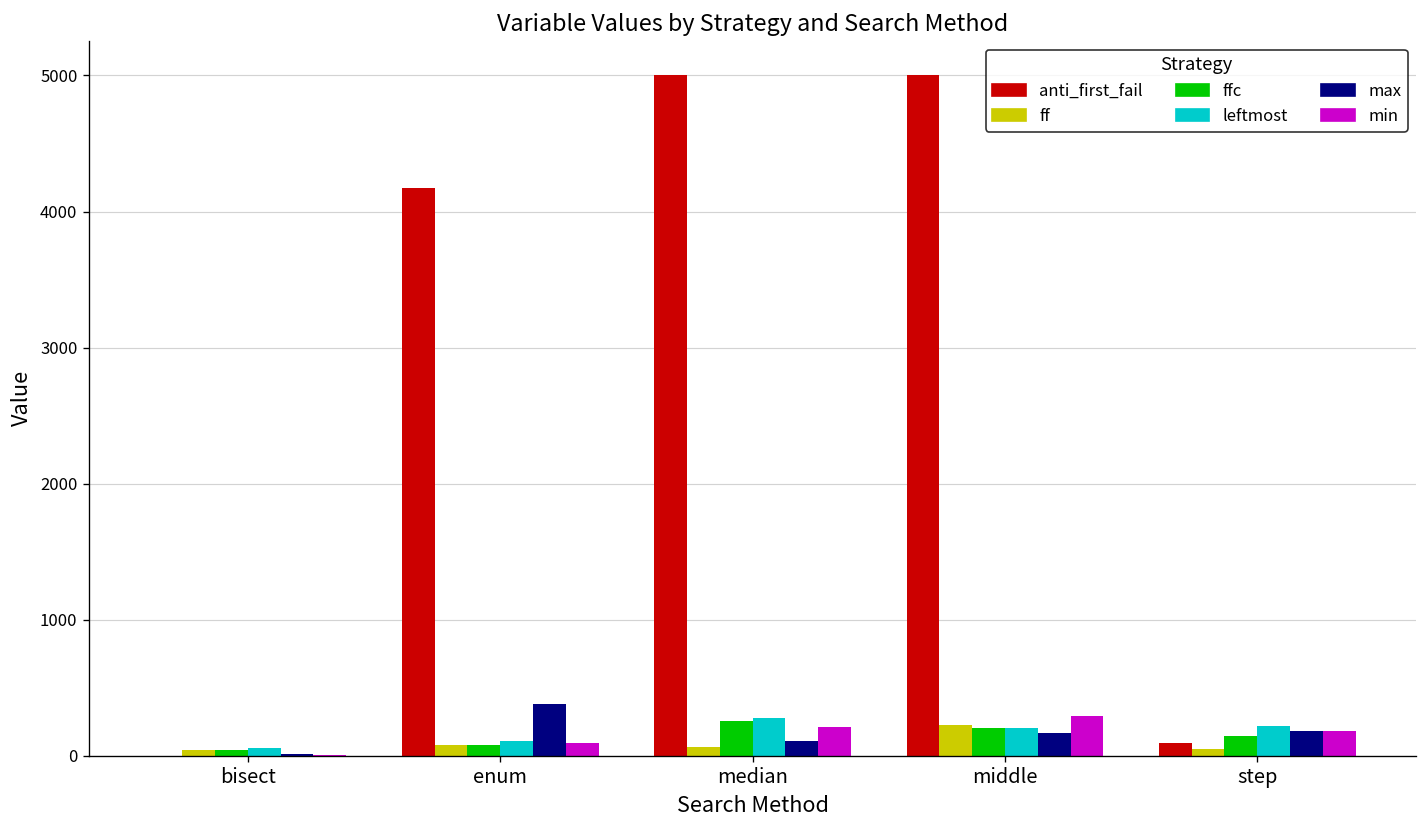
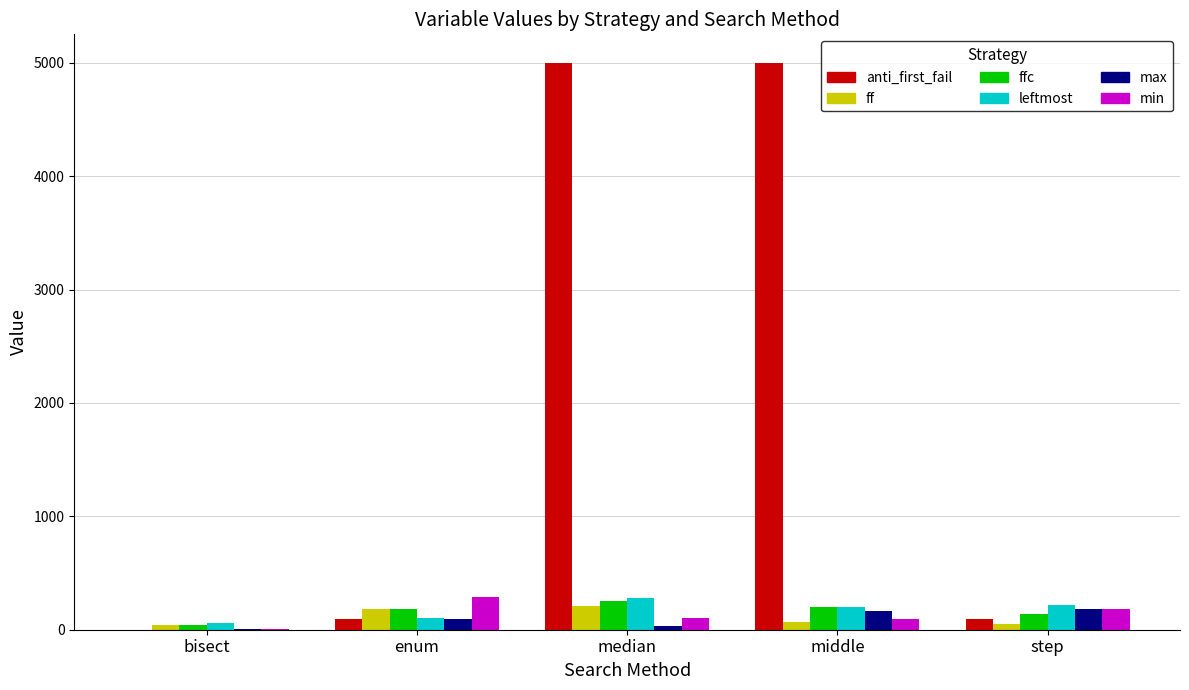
  {
    "anti_first_fail": {
-     "enum": 4170,
+     "enum": 90,
      "median": 5000,
      "middle": 5000,
      "step": 100
    },
    "ff": {
      "bisect": 40,
-     "enum": 80,
-     "median": 70,
-     "middle": 230,
+     "enum": 190,
+     "median": 210,
+     "middle": 70,
      "step": 50
    },
    "ffc": {
      "bisect": 40,
-     "enum": 80,
+     "enum": 180,
      "median": 250,
      "middle": 200,
      "step": 140
    },
    "leftmost": {
      "bisect": 60,
      "enum": 110,
      "median": 280,
      "middle": 200,
      "step": 220
    },
    "max": {
-     "enum": 380,
-     "median": 110,
+     "enum": 90,
+     "median": 40,
      "middle": 160,
      "step": 180
    },
    "min": {
-     "enum": 100,
-     "median": 210,
-     "middle": 290,
+     "enum": 290,
+     "median": 100,
+     "middle": 90,
      "step": 180
    }
  }
